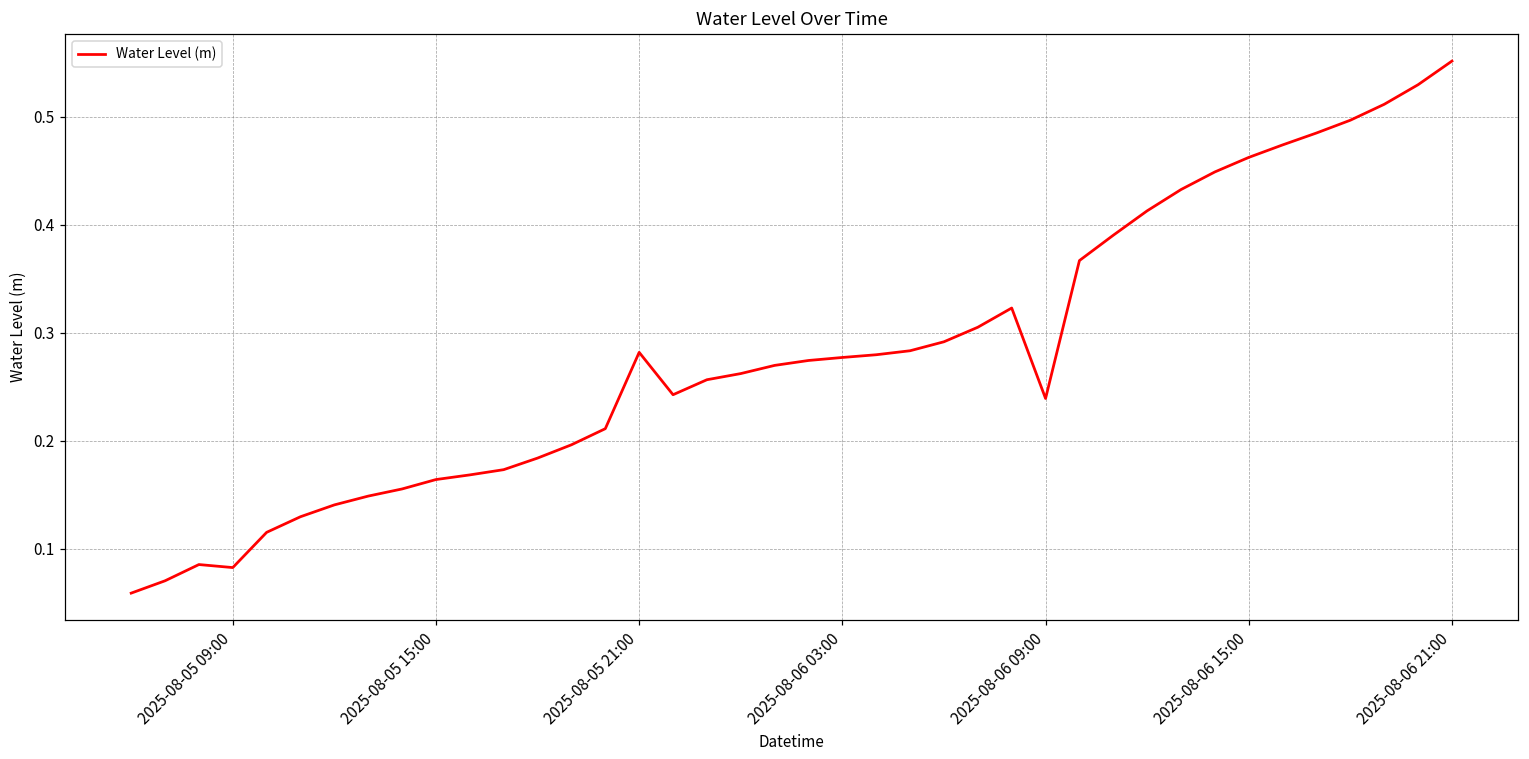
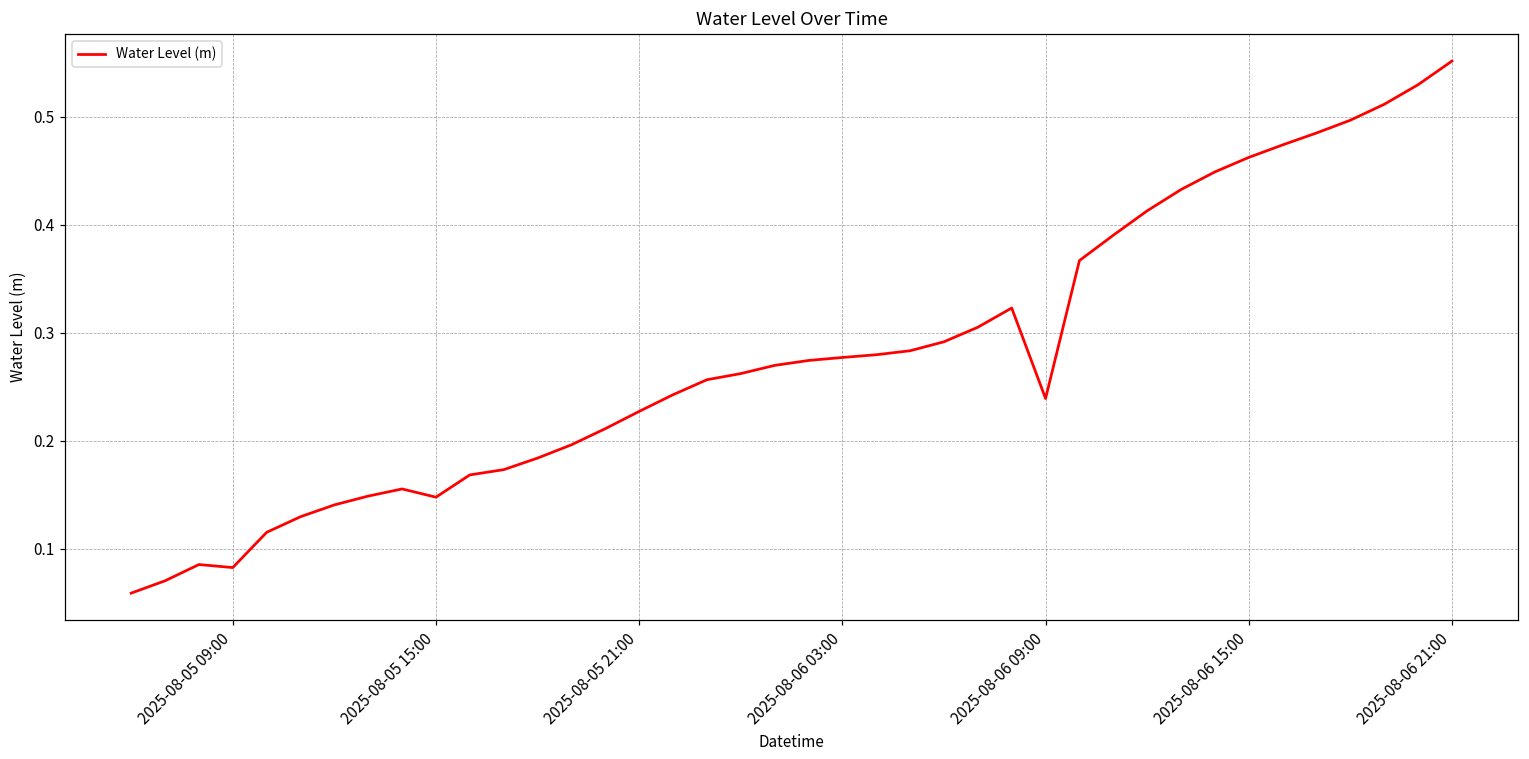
  {
    "2025-08-05 09:00": 0.08,
-   "2025-08-05 15:00": 0.16,
-   "2025-08-05 21:00": 0.28,
+   "2025-08-05 15:00": 0.15,
+   "2025-08-05 21:00": 0.23,
    "2025-08-06 03:00": 0.28,
    "2025-08-06 09:00": 0.24,
    "2025-08-06 15:00": 0.46,
    "2025-08-06 21:00": 0.55
  }
